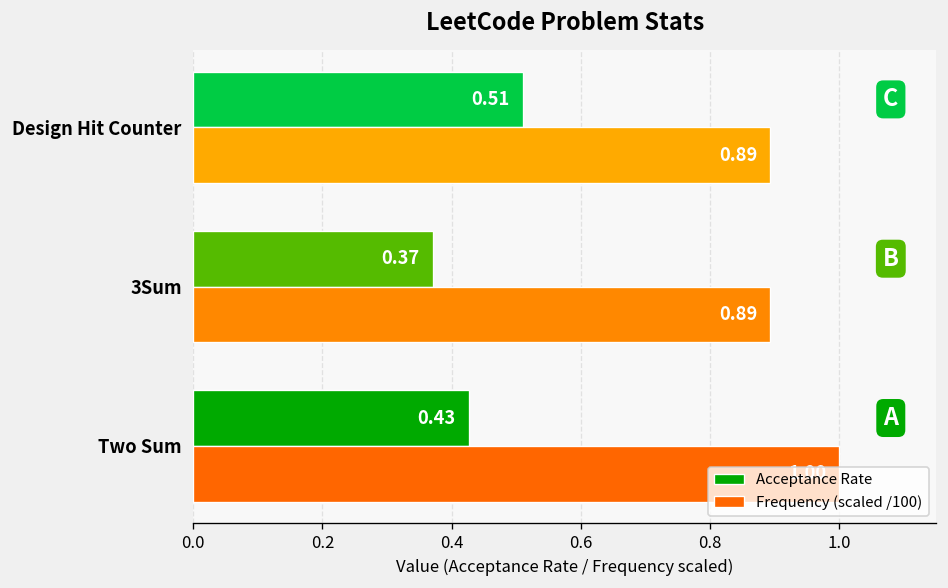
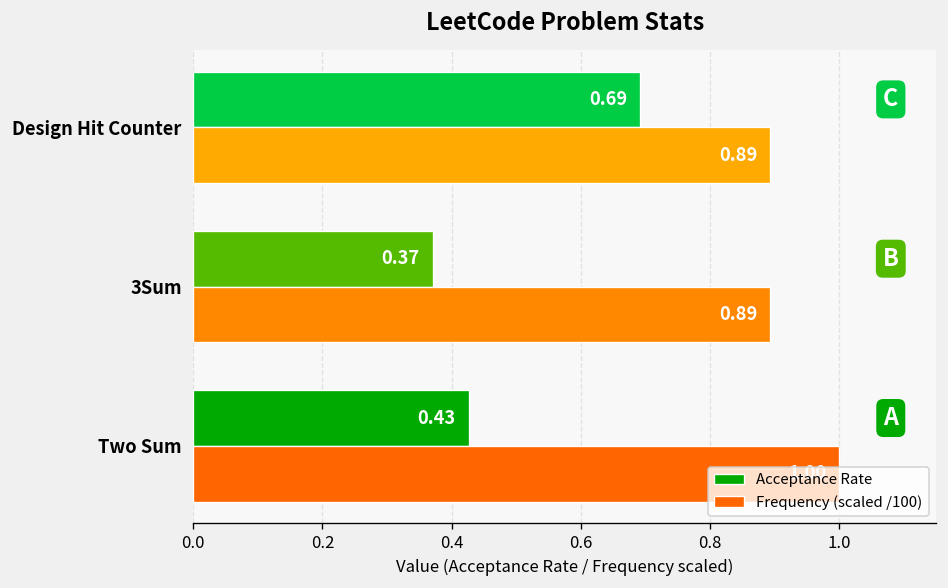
  {
    "Acceptance Rate": {
-     "Design Hit Counter": 0.51,
+     "Design Hit Counter": 0.69,
      "3Sum": 0.37,
      "Two Sum": 0.43
    },
    "Frequency (scaled /100)": {
      "Design Hit Counter": 0.89,
      "3Sum": 0.89
    }
  }
